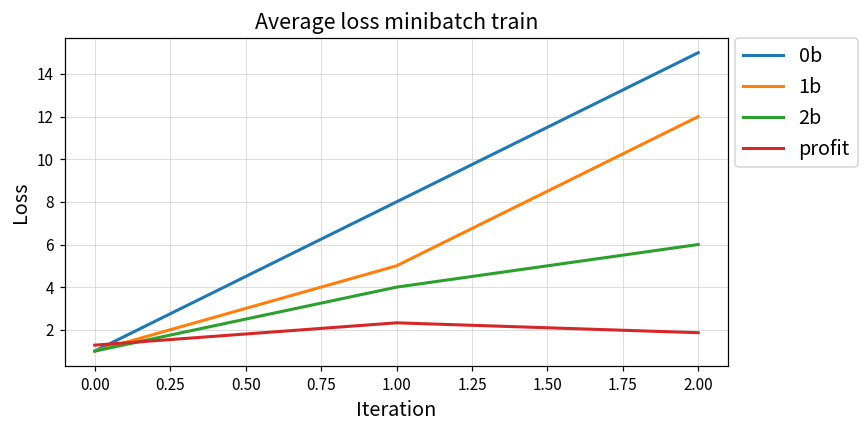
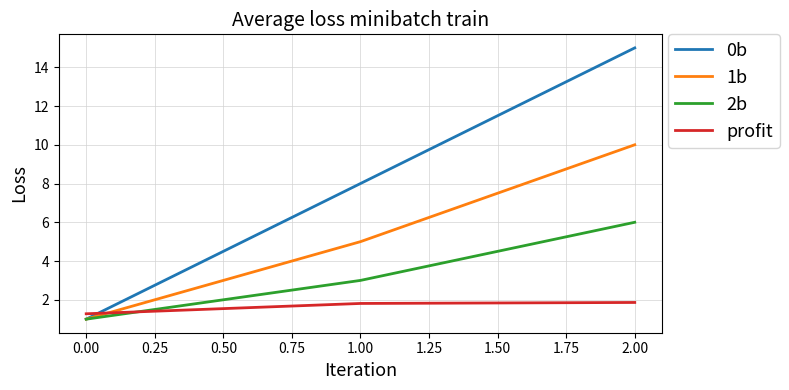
  {
    "0b": {
      "1.00": 8.0,
      "2.00": 15.0
    },
    "1b": {
      "1.00": 5,
-     "2.00": 12
+     "2.00": 10
    },
    "2b": {
-     "1.00": 4,
+     "1.00": 3,
      "2.00": 6
    },
    "profit": {
      "0.00": 1.3,
-     "1.00": 2.3,
+     "1.00": 1.8,
      "2.00": 1.9
    }
  }
